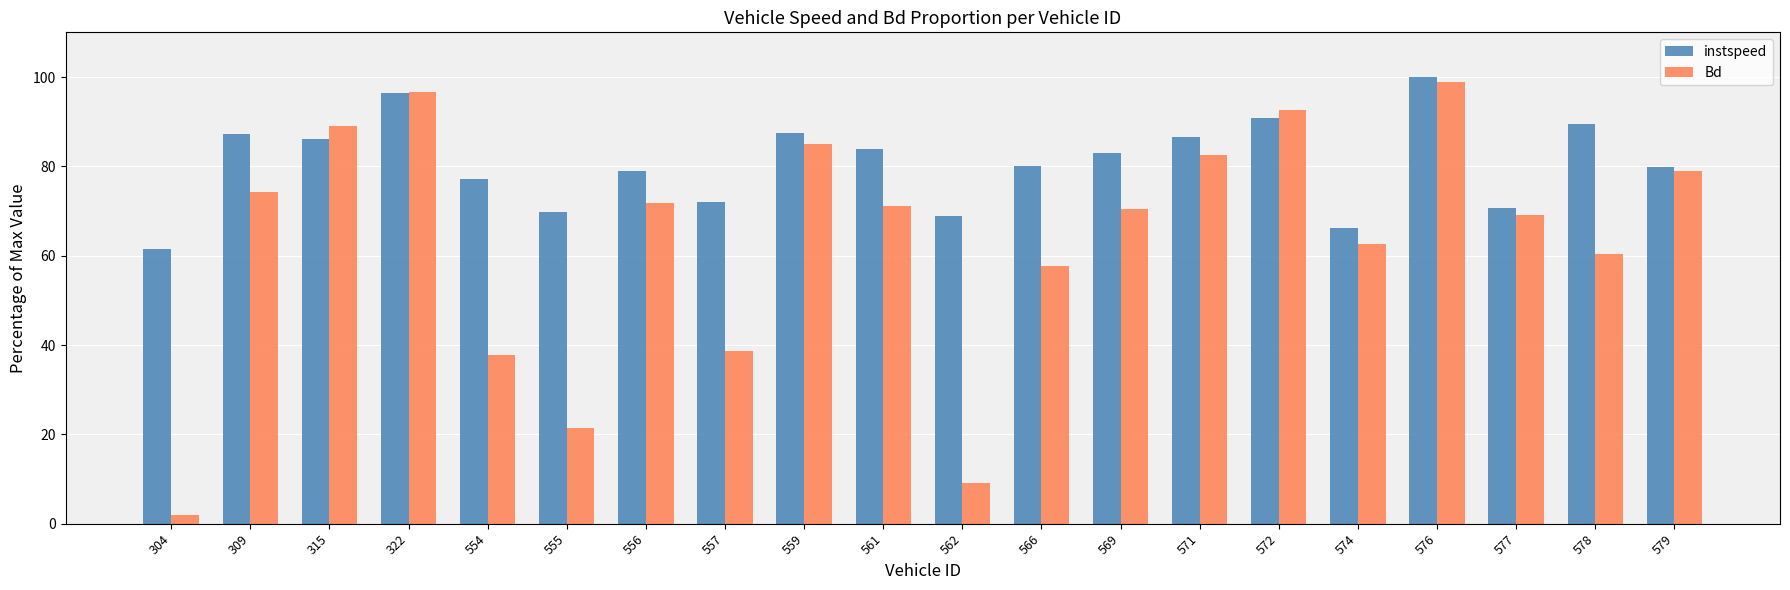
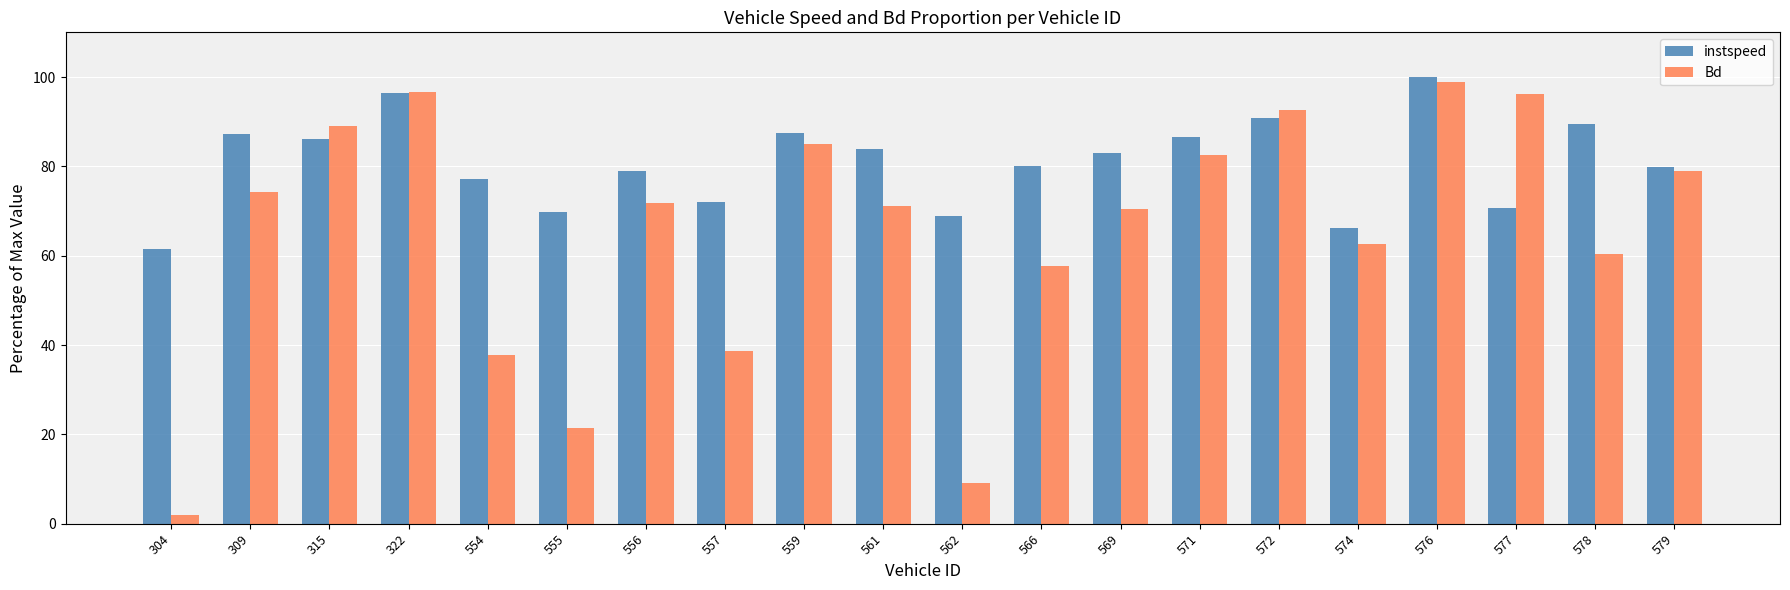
  {
    "instspeed": {
      "304": 61,
      "309": 87,
      "315": 86,
      "322": 96,
      "554": 77,
      "555": 70,
      "556": 79,
      "557": 72,
      "559": 87,
      "561": 84,
      "562": 69,
      "566": 80,
      "569": 83,
      "571": 87,
      "572": 91,
      "574": 66,
      "576": 100,
      "577": 71,
      "578": 89,
      "579": 80
    },
    "Bd": {
      "304": 2,
      "309": 74,
      "315": 89,
      "322": 97,
      "554": 38,
      "555": 21,
      "556": 72,
      "557": 39,
      "559": 85,
      "561": 71,
      "562": 9,
      "566": 58,
      "569": 70,
      "571": 82,
      "572": 93,
      "574": 63,
      "576": 99,
-     "577": 69,
+     "577": 96,
      "578": 60,
      "579": 79
    }
  }
